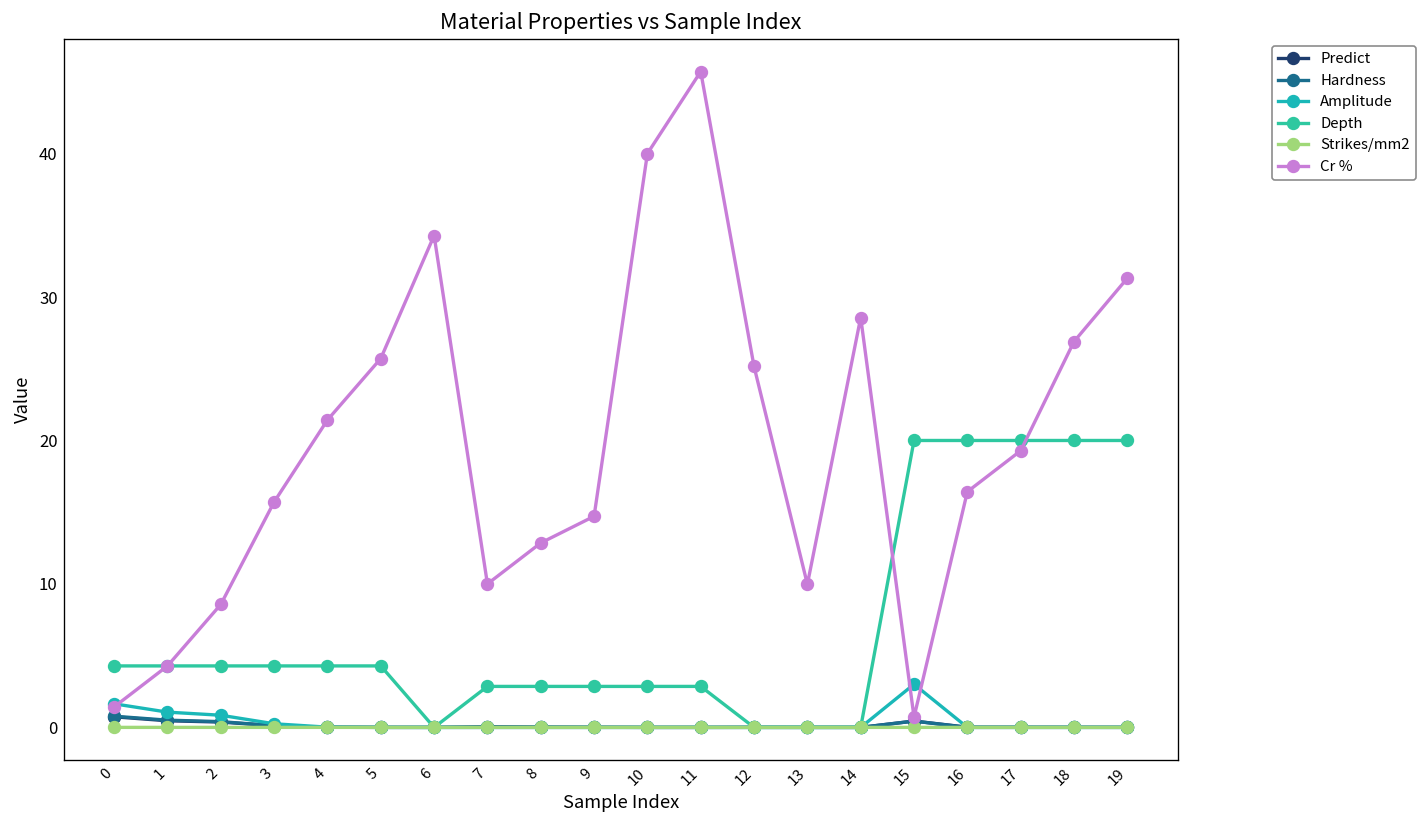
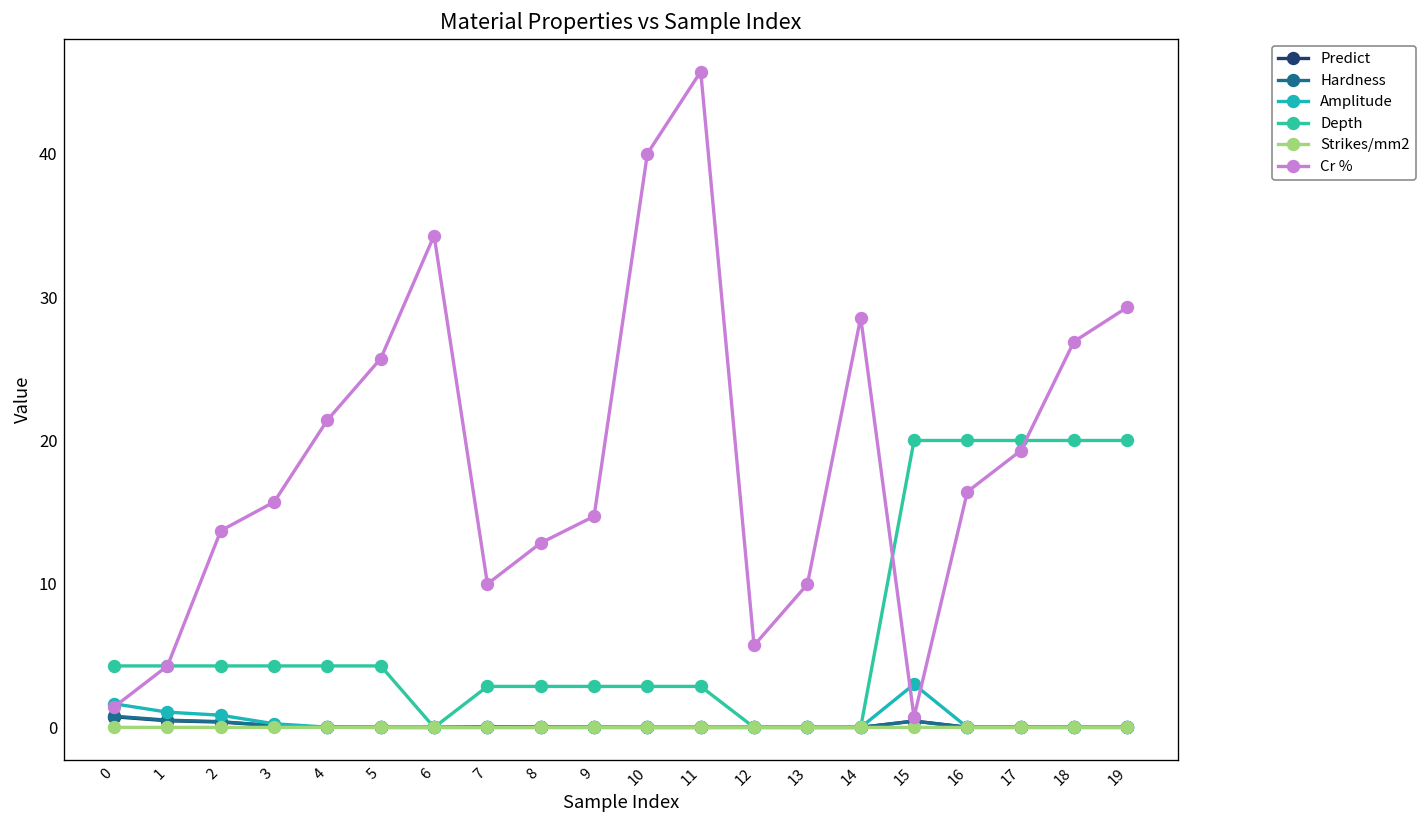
  {
    "Strikes/mm2": {
      "0": 0.0,
      "1": 0.0,
      "2": 0.0,
      "15": 0.0
    },
    "Cr %": {
      "0": 1.4,
-     "2": 8.6,
+     "2": 13.7,
      "3": 15.7,
      "4": 21.4,
      "5": 25.7,
      "6": 34.3,
      "7": 10.0,
      "8": 12.9,
      "9": 14.7,
      "10": 40.0,
      "11": 45.7,
-     "12": 25.2,
+     "12": 5.7,
      "13": 10.0,
      "14": 28.6,
      "15": 0.7,
      "16": 16.4,
      "17": 19.3,
      "18": 26.9,
-     "19": 31.3
+     "19": 29.3
    }
  }
